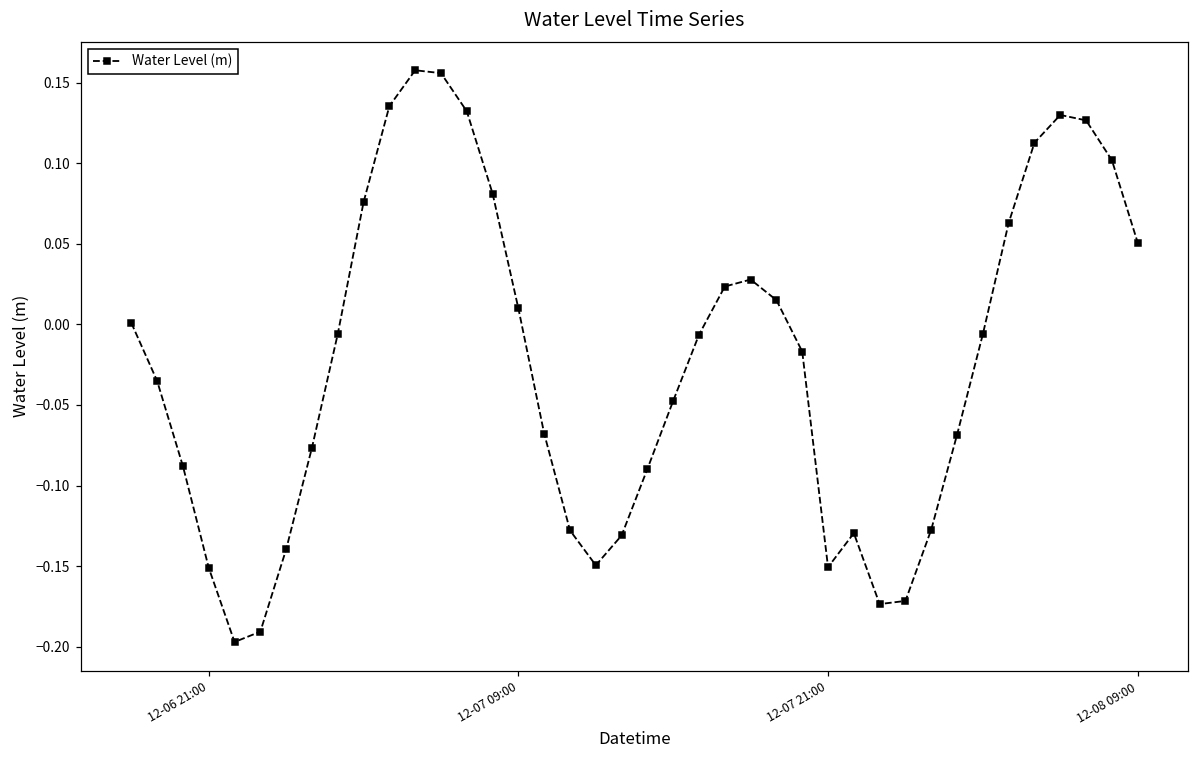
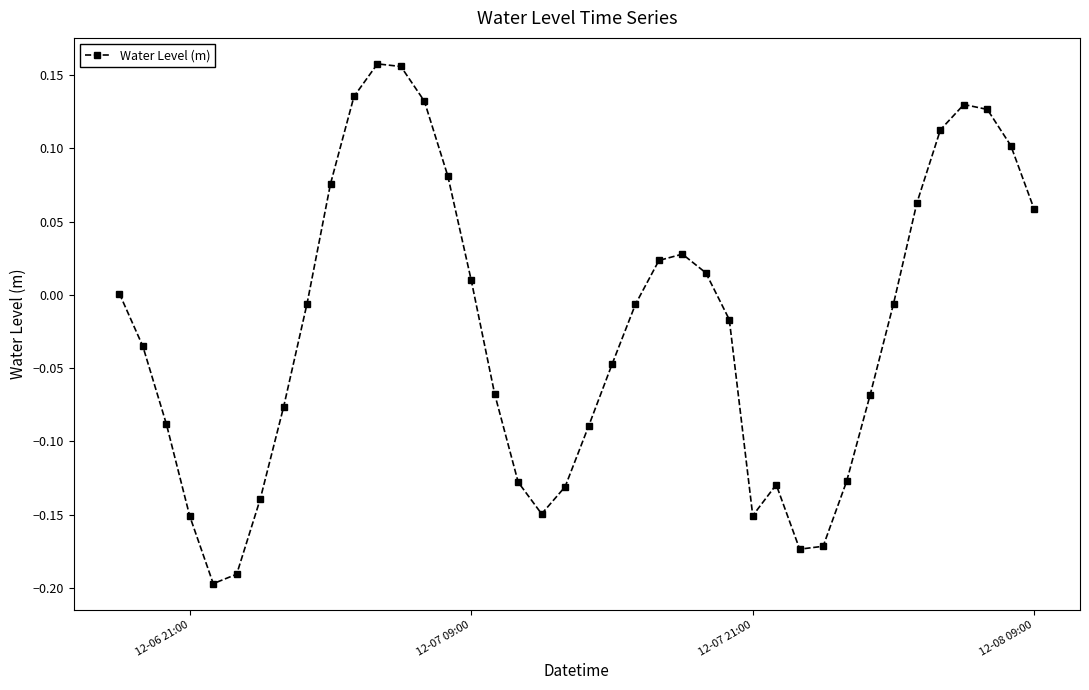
  {
    "12-06 21:00": -0.151,
    "12-07 09:00": 0.010,
    "12-07 21:00": -0.151,
-   "12-08 09:00": 0.051
+   "12-08 09:00": 0.058
  }
